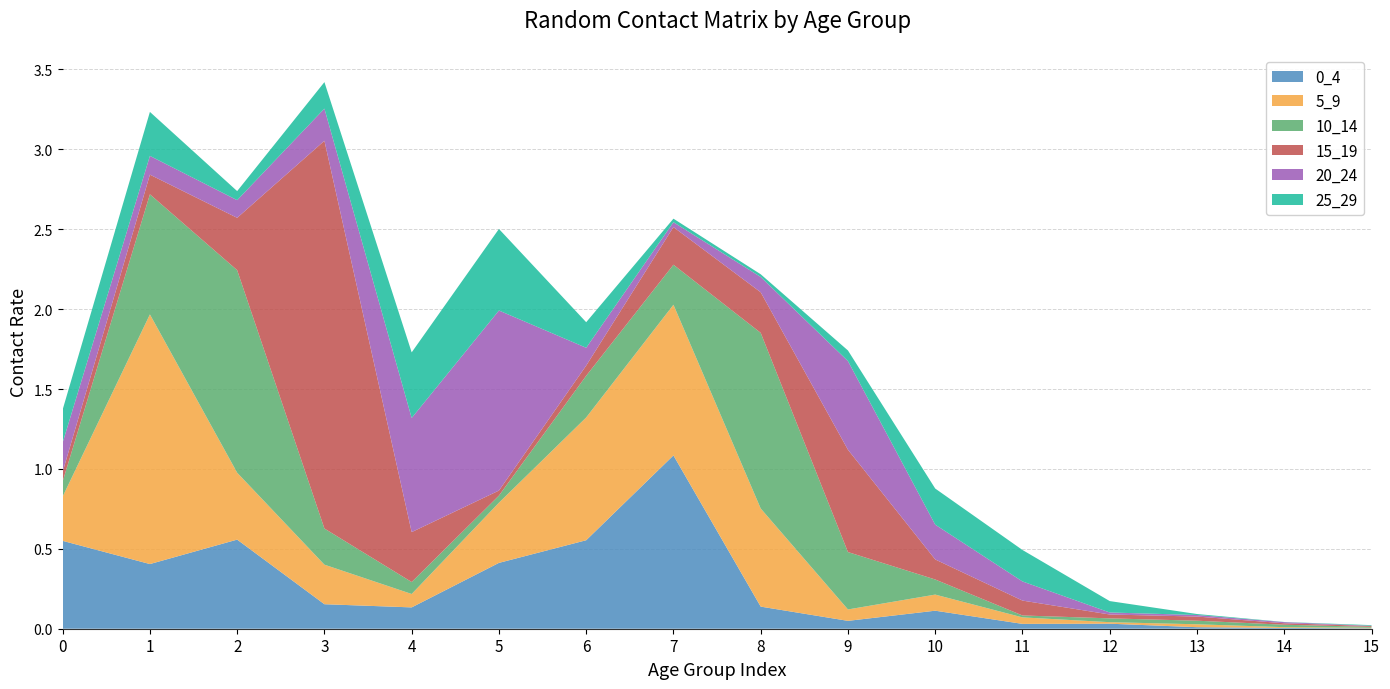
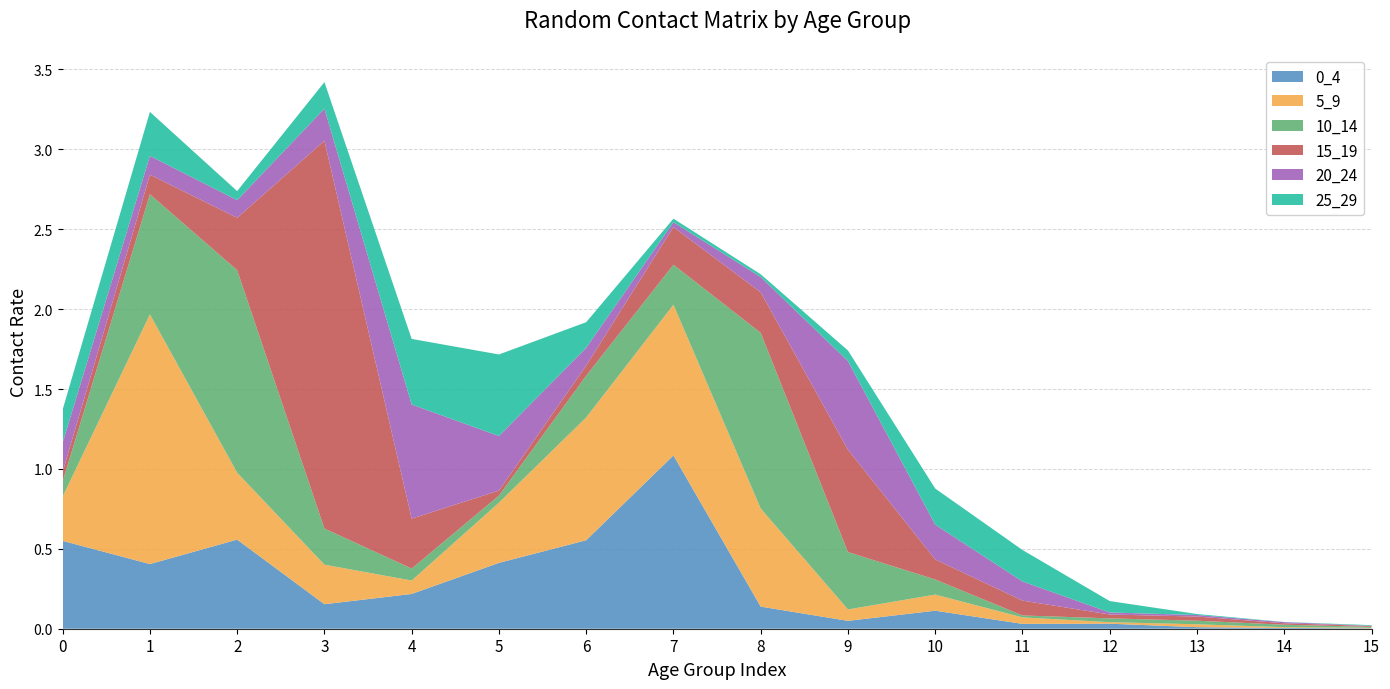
  {
    "0_4": {
      "0": 0.55,
      "1": 0.40,
      "2": 0.56,
      "3": 0.15,
-     "4": 0.13,
+     "4": 0.22,
      "5": 0.41,
      "6": 0.55,
      "7": 1.08,
      "8": 0.14,
      "9": 0.05,
      "10": 0.11,
      "11": 0.03
    },
    "5_9": {
      "0": 0.28,
      "1": 1.56,
      "2": 0.42,
      "3": 0.25,
      "4": 0.08,
      "5": 0.38,
      "6": 0.77,
      "7": 0.94,
      "8": 0.61,
      "9": 0.07,
      "10": 0.10,
      "13": 0.02
    },
    "10_14": {
      "0": 0.09,
      "1": 0.75,
      "2": 1.27,
      "3": 0.23,
      "4": 0.07,
      "5": 0.04,
      "6": 0.26,
      "7": 0.25,
      "8": 1.10,
      "9": 0.36,
      "10": 0.09,
      "12": 0.02,
      "13": 0.02
    },
    "15_19": {
      "0": 0.06,
      "1": 0.12,
      "2": 0.33,
      "3": 2.43,
      "4": 0.31,
      "5": 0.03,
      "6": 0.06,
      "7": 0.24,
      "8": 0.25,
      "9": 0.64,
      "10": 0.13,
      "11": 0.09
    },
    "20_24": {
      "0": 0.18,
      "1": 0.12,
      "2": 0.11,
      "3": 0.20,
      "4": 0.71,
-     "5": 1.13,
+     "5": 0.34,
      "6": 0.11,
      "7": 0.03,
      "8": 0.10,
      "9": 0.55,
      "10": 0.22,
      "11": 0.12
    },
    "25_29": {
      "0": 0.21,
      "1": 0.28,
      "2": 0.06,
      "3": 0.17,
      "4": 0.41,
      "5": 0.51,
      "6": 0.16,
      "7": 0.02,
      "8": 0.02,
      "9": 0.07,
      "10": 0.23,
      "11": 0.20,
      "12": 0.07
    }
  }
